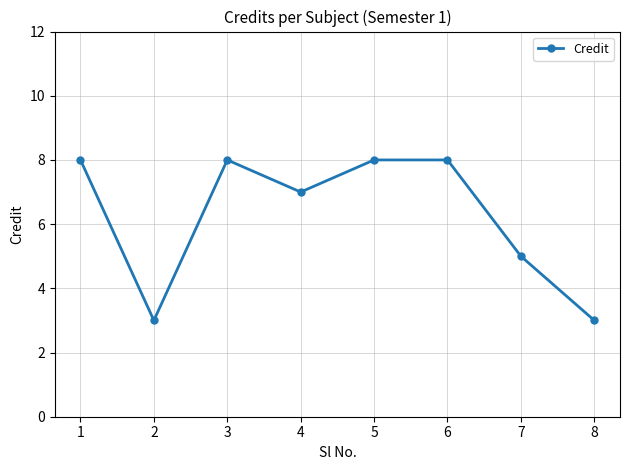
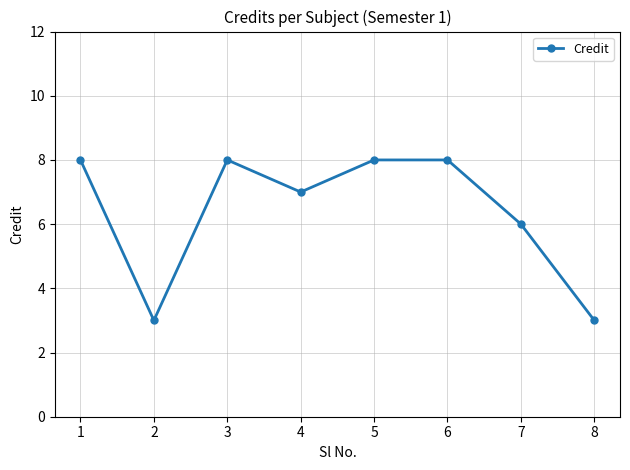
  {
    "1": 8,
    "2": 3,
    "3": 8,
    "4": 7,
    "5": 8,
    "6": 8,
-   "7": 5,
+   "7": 6,
    "8": 3
  }
